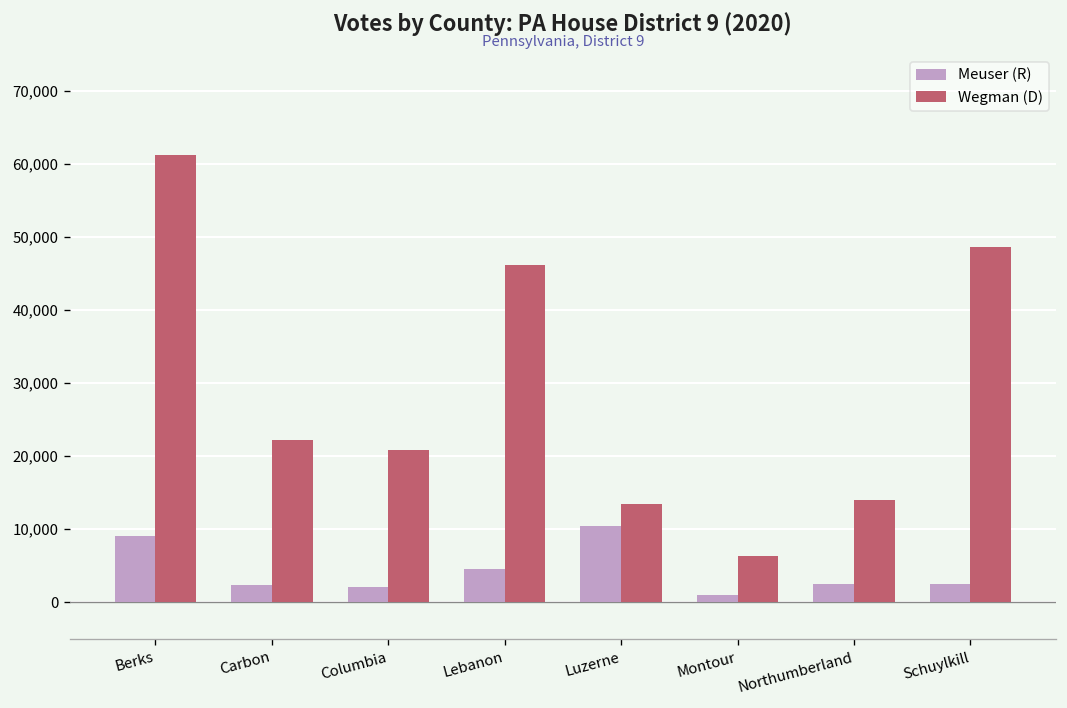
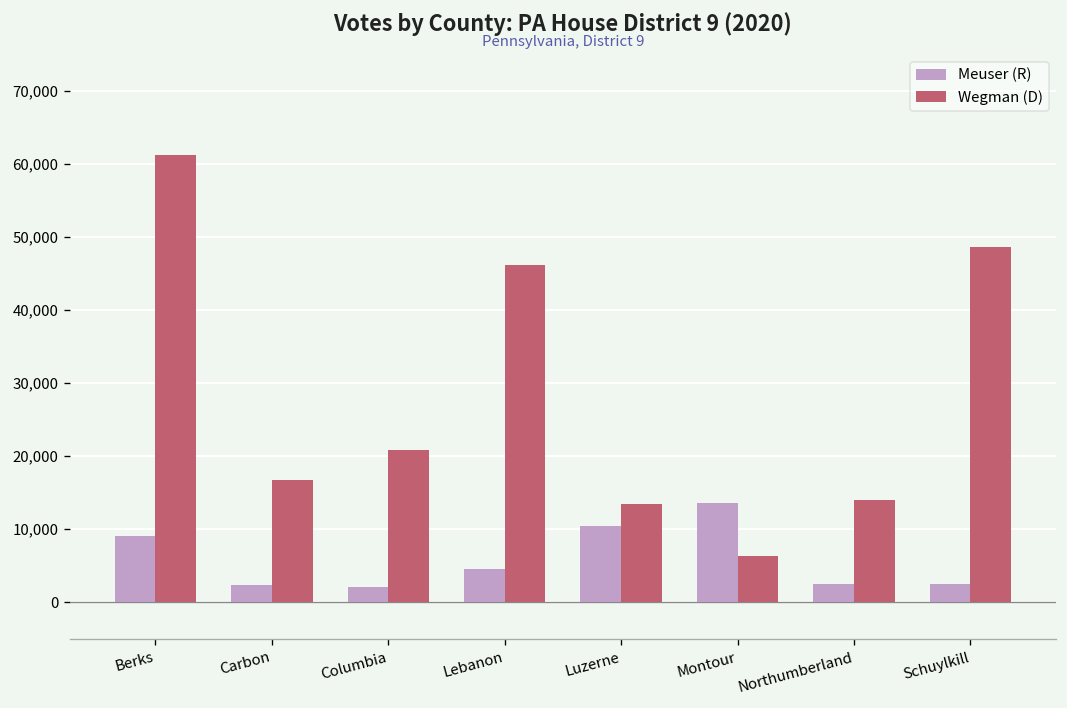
  {
    "Meuser (R)": {
      "Berks": "9,000",
      "Carbon": "2,000",
      "Columbia": "2,000",
      "Lebanon": "5,000",
      "Luzerne": "10,000",
-     "Montour": "1,000",
+     "Montour": "14,000",
      "Northumberland": "2,000",
      "Schuylkill": "3,000"
    },
    "Wegman (D)": {
      "Berks": "61,000",
-     "Carbon": "22,000",
+     "Carbon": "17,000",
      "Columbia": "21,000",
      "Lebanon": "46,000",
      "Luzerne": "14,000",
      "Montour": "6,000",
      "Northumberland": "14,000",
      "Schuylkill": "49,000"
    }
  }
